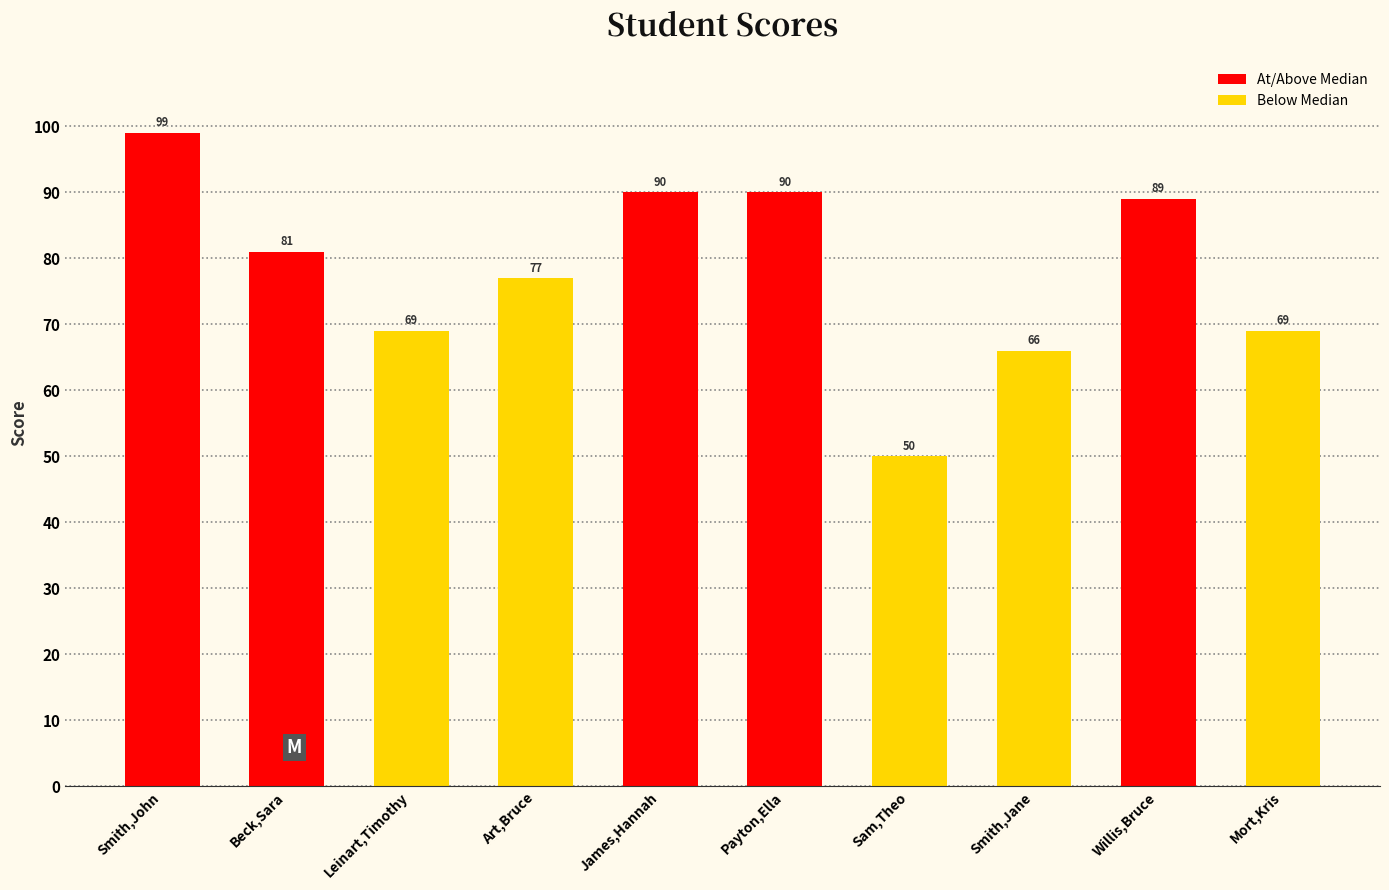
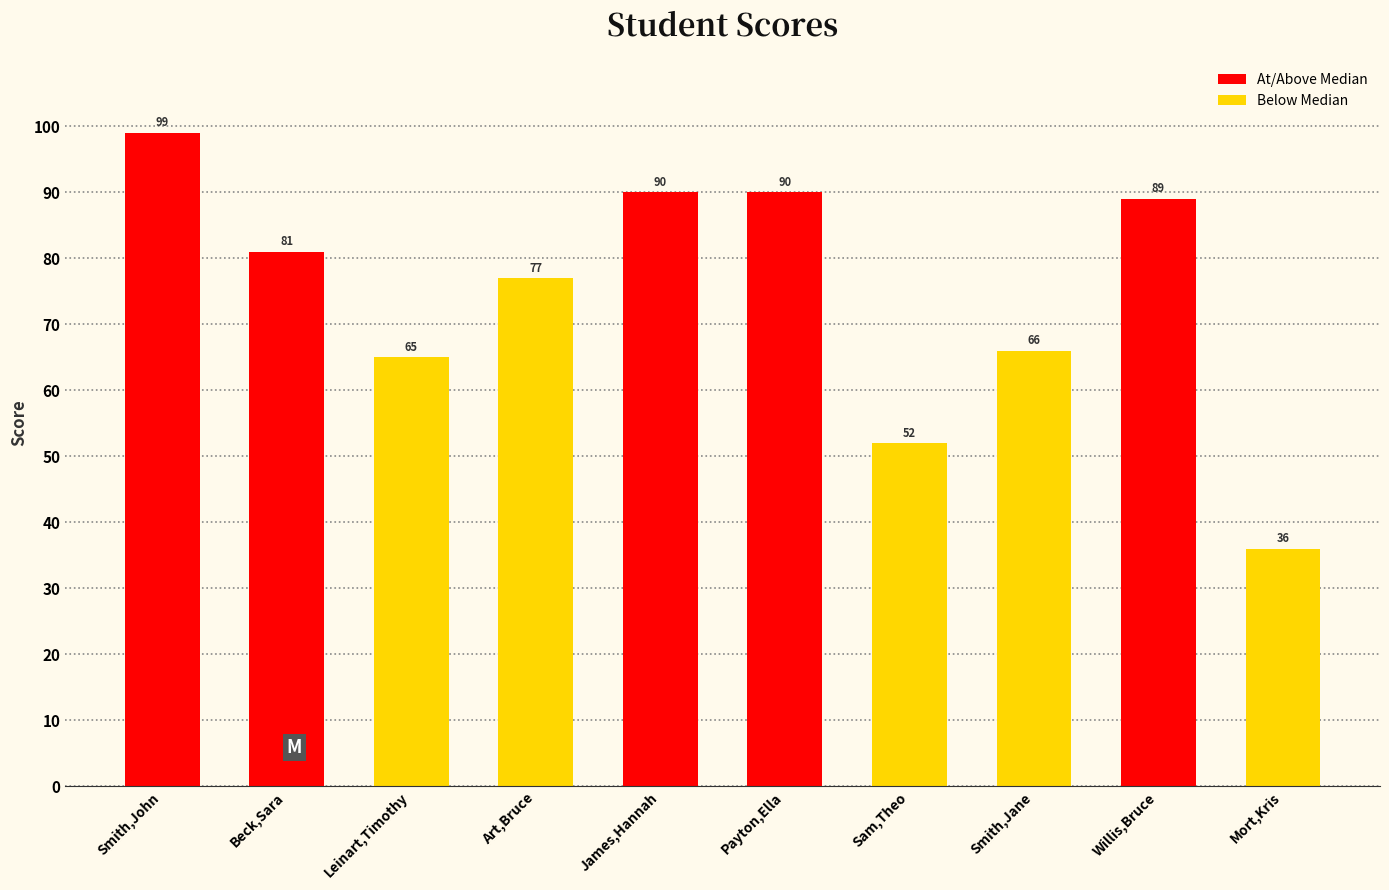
  {
    "Smith,John": 99,
    "Beck,Sara": 81,
-   "Leinart,Timothy": 69,
+   "Leinart,Timothy": 65,
    "Art,Bruce": 77,
    "James,Hannah": 90,
    "Payton,Ella": 90,
-   "Sam,Theo": 50,
+   "Sam,Theo": 52,
    "Smith,Jane": 66,
    "Willis,Bruce": 89,
-   "Mort,Kris": 69
+   "Mort,Kris": 36
  }
